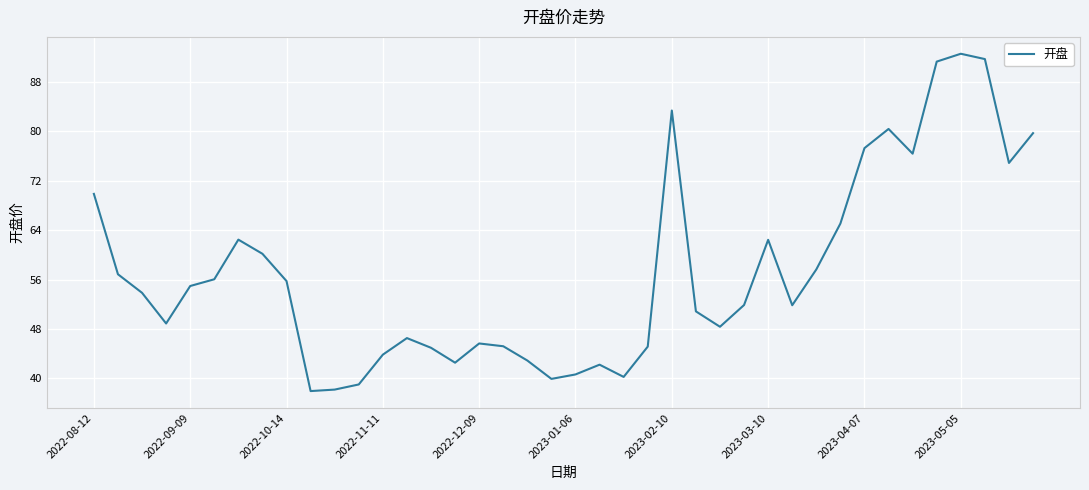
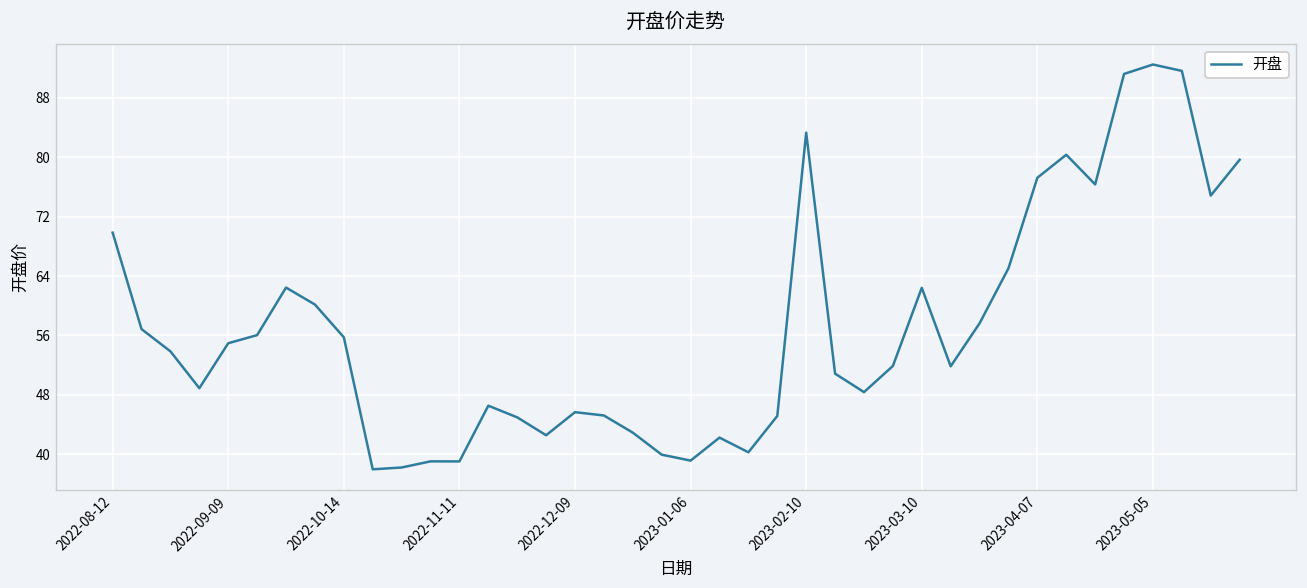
  {
    "2022-08-12": 70,
    "2022-09-09": 55,
    "2022-10-14": 56,
-   "2022-11-11": 44,
+   "2022-11-11": 39,
    "2022-12-09": 46,
-   "2023-01-06": 41,
+   "2023-01-06": 39,
    "2023-02-10": 83,
    "2023-03-10": 62,
    "2023-04-07": 77,
    "2023-05-05": 93
  }
